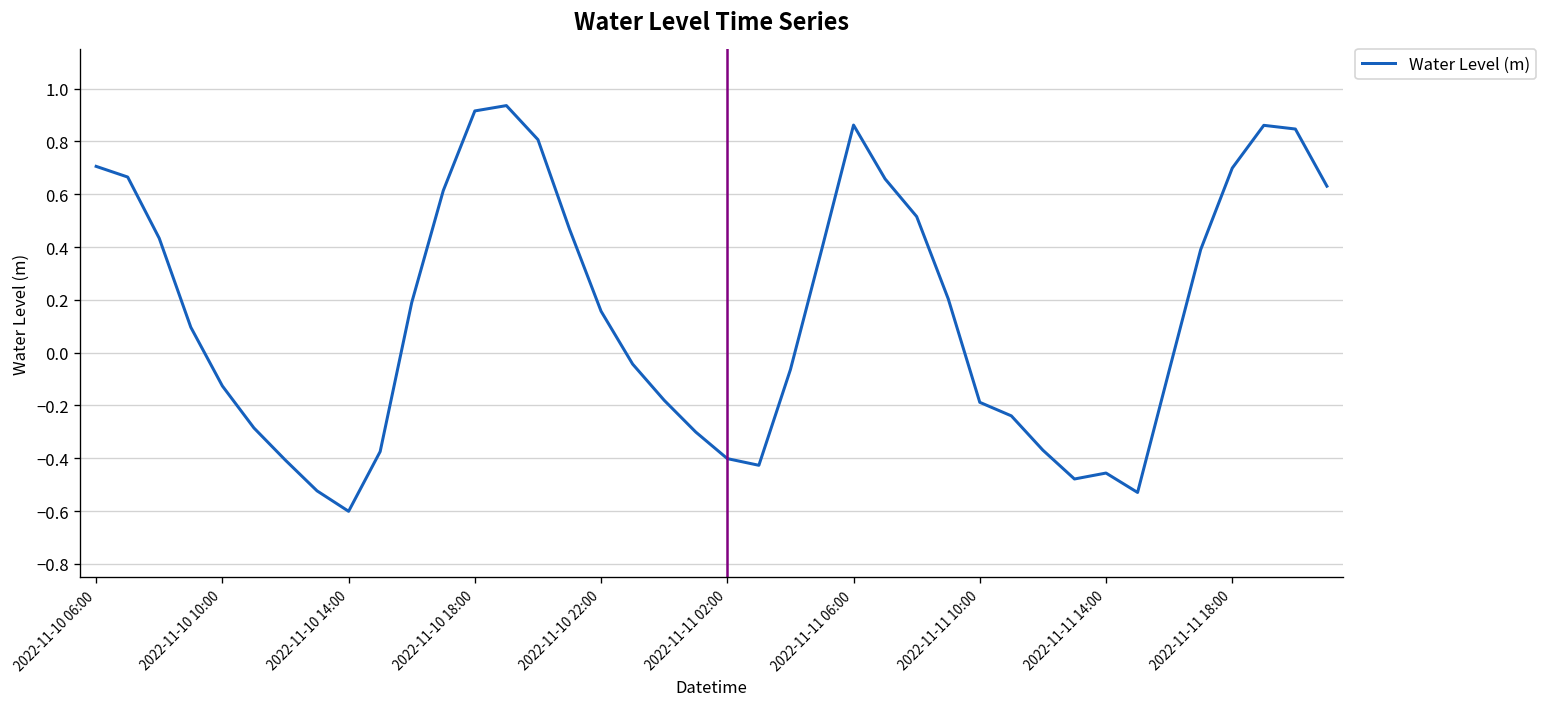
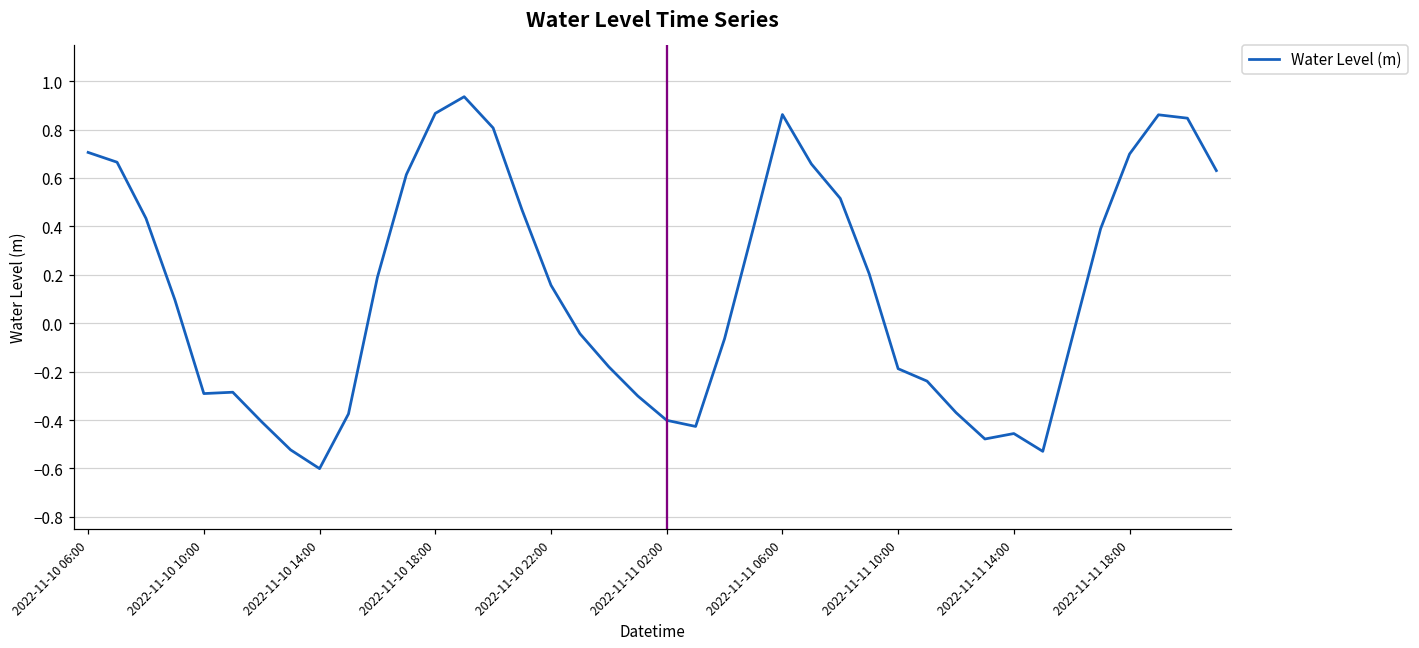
  {
    "2022-11-10 06:00": 0.71,
-   "2022-11-10 10:00": -0.13,
+   "2022-11-10 10:00": -0.29,
    "2022-11-10 14:00": -0.60,
-   "2022-11-10 18:00": 0.92,
+   "2022-11-10 18:00": 0.87,
    "2022-11-10 22:00": 0.16,
    "2022-11-11 02:00": -0.40,
    "2022-11-11 06:00": 0.86,
    "2022-11-11 10:00": -0.19,
    "2022-11-11 14:00": -0.46,
    "2022-11-11 18:00": 0.70
  }
